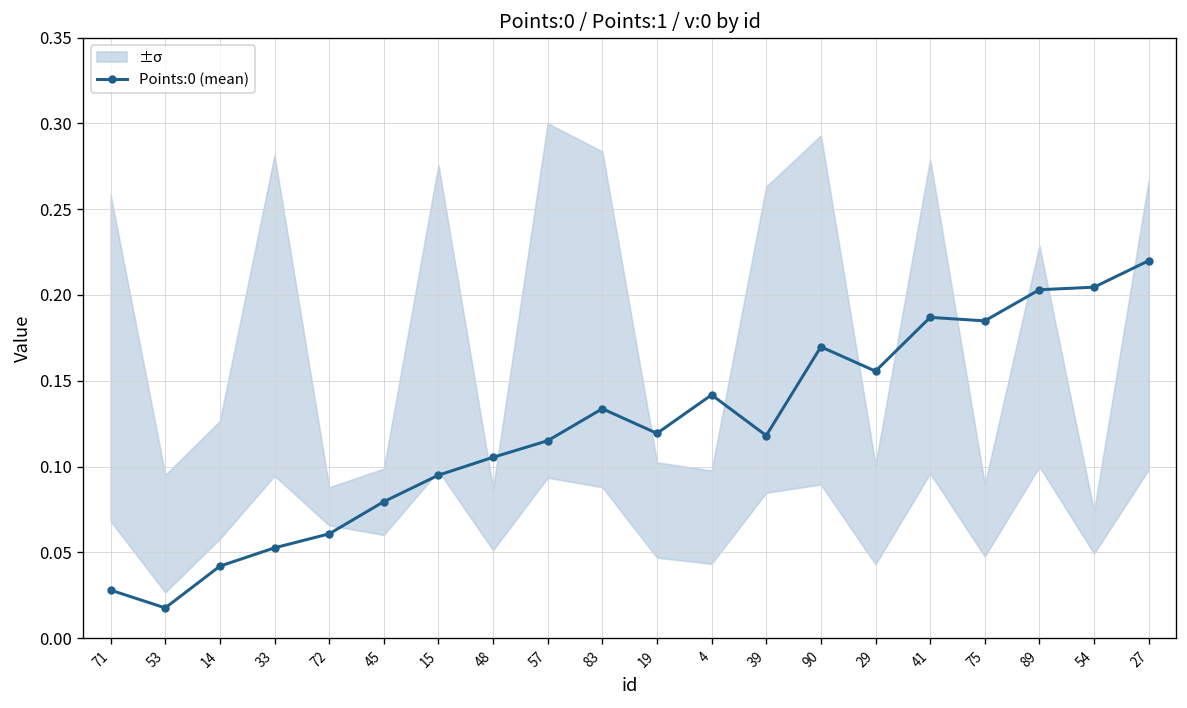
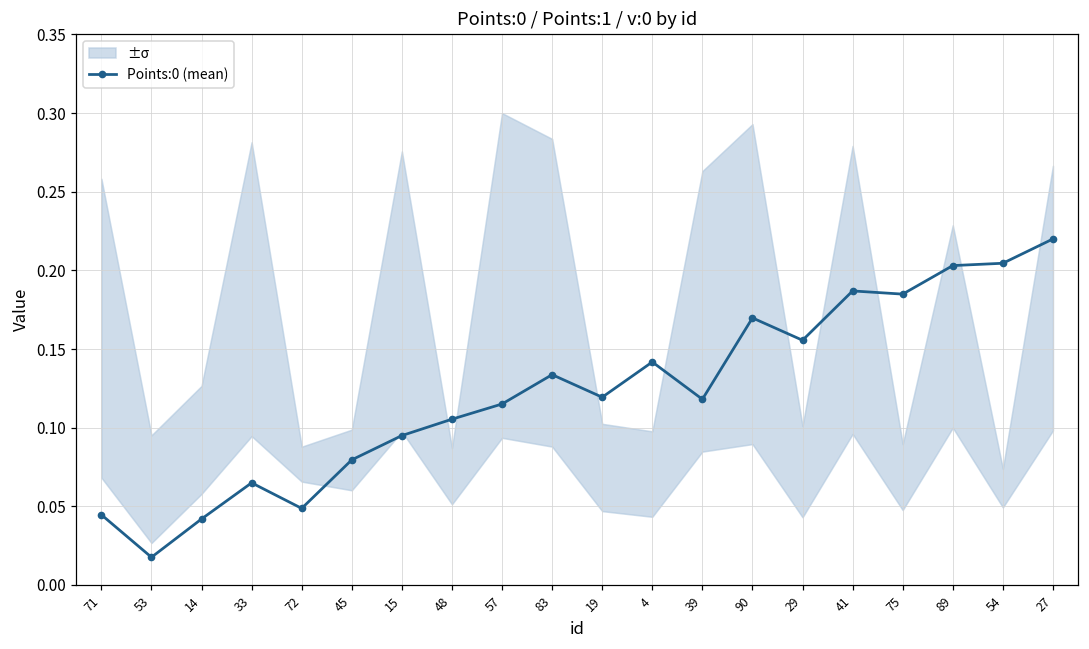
  {
    "Points:0 (mean)": {
-     "71": 0.028,
+     "71": 0.045,
      "53": 0.018,
      "14": 0.042,
-     "33": 0.053,
-     "72": 0.061,
+     "33": 0.065,
+     "72": 0.049,
      "45": 0.080,
      "15": 0.095,
      "48": 0.105,
      "57": 0.115,
      "83": 0.134,
      "19": 0.119,
      "4": 0.142,
      "39": 0.118,
      "90": 0.170,
      "29": 0.156,
      "41": 0.187,
      "75": 0.185,
      "89": 0.203,
      "54": 0.205,
      "27": 0.220
    }
  }
